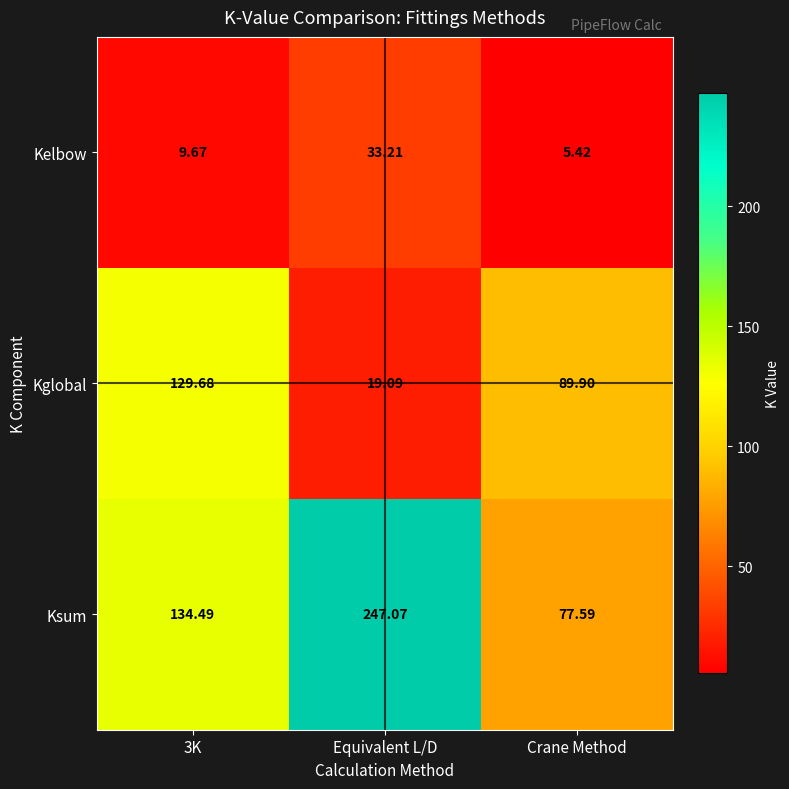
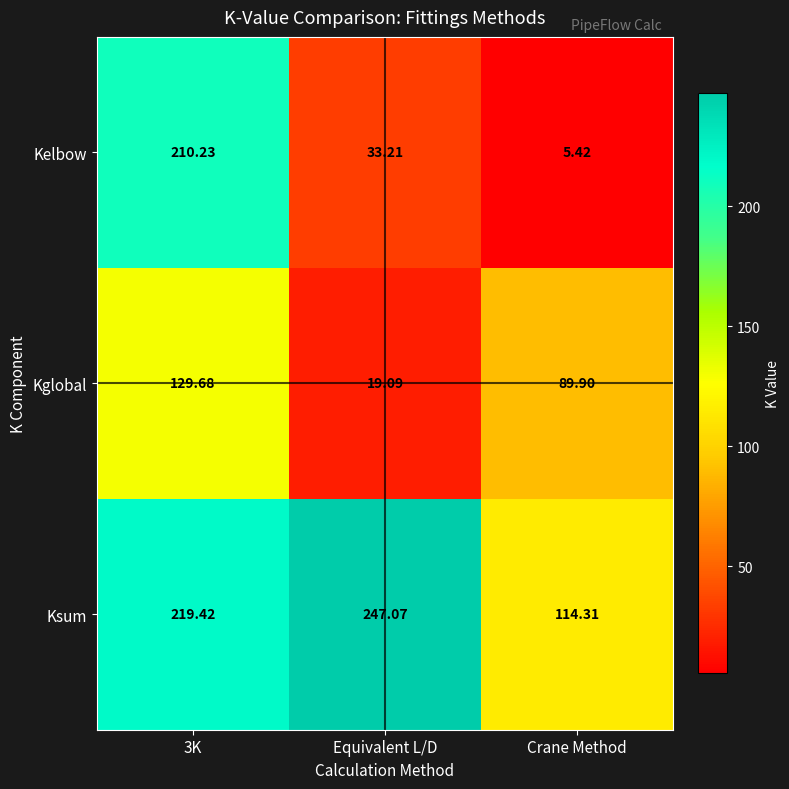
  {
    "Kelbow": {
-     "3K": 9.67,
+     "3K": 210.23,
      "Equivalent L/D": 33.21,
      "Crane Method": 5.42
    },
    "Kglobal": {
      "3K": 129.68,
      "Equivalent L/D": 19.09,
      "Crane Method": 89.90
    },
    "Ksum": {
-     "3K": 134.49,
+     "3K": 219.42,
      "Equivalent L/D": 247.07,
-     "Crane Method": 77.59
+     "Crane Method": 114.31
    }
  }
